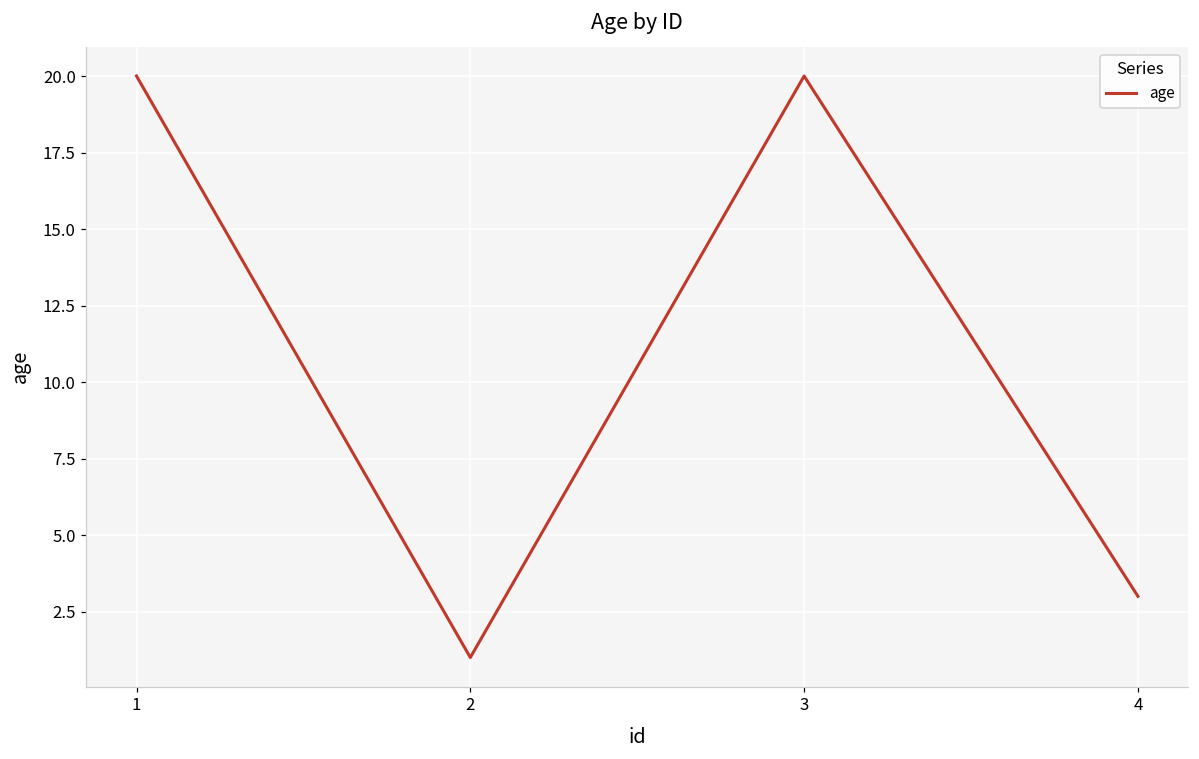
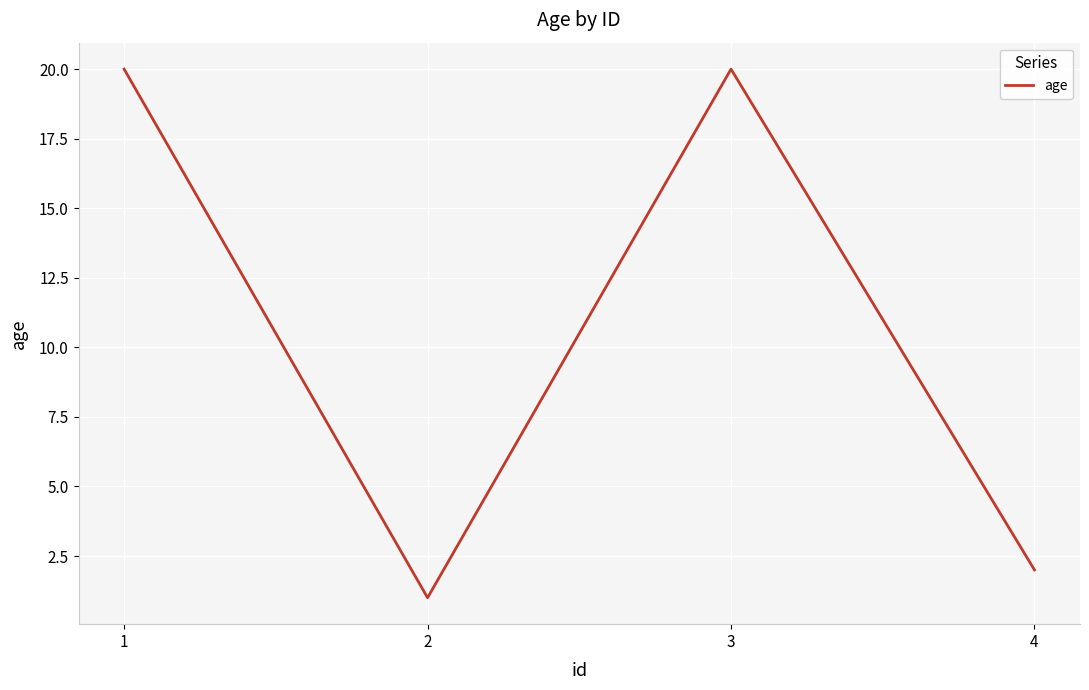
  {
    "1": 20,
    "2": 1,
    "3": 20,
-   "4": 3
+   "4": 2
  }
